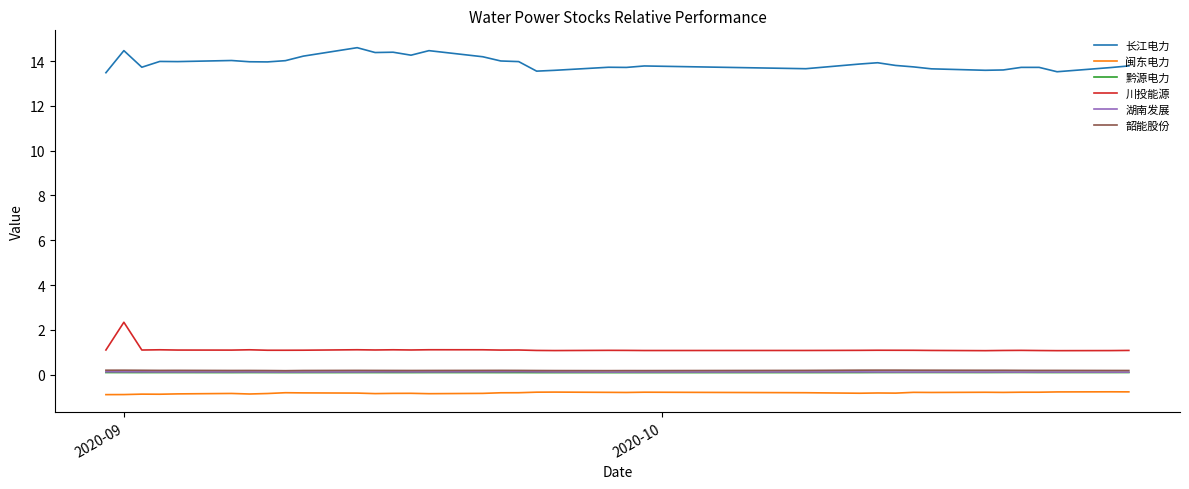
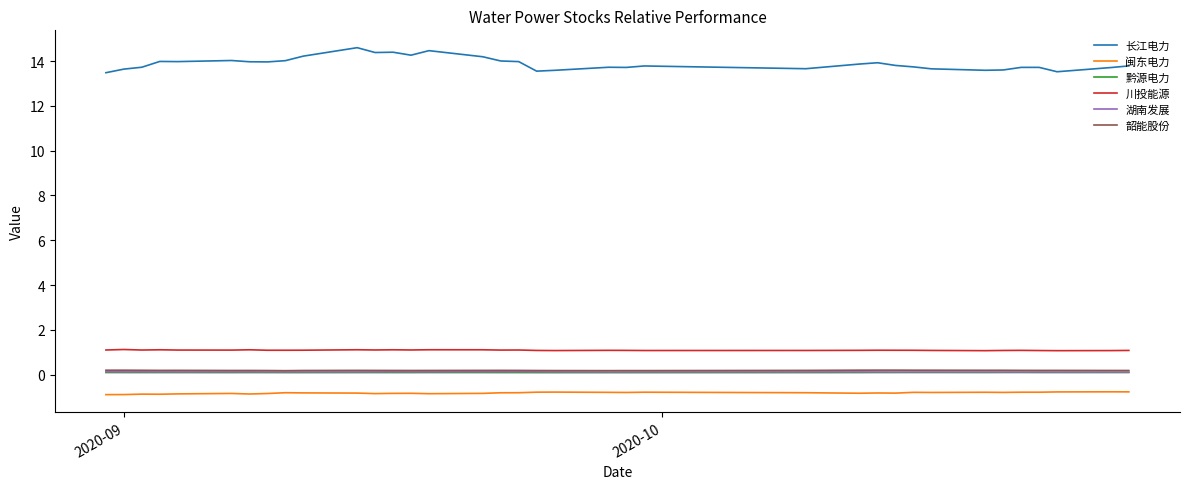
  {
    "长江电力": {
-     "2020-09": 14.5
+     "2020-09": 13.6
    },
    "闽东电力": {
      "2020-09": -0.9
    },
    "川投能源": {
-     "2020-09": 2.3
+     "2020-09": 1.1
    }
  }
